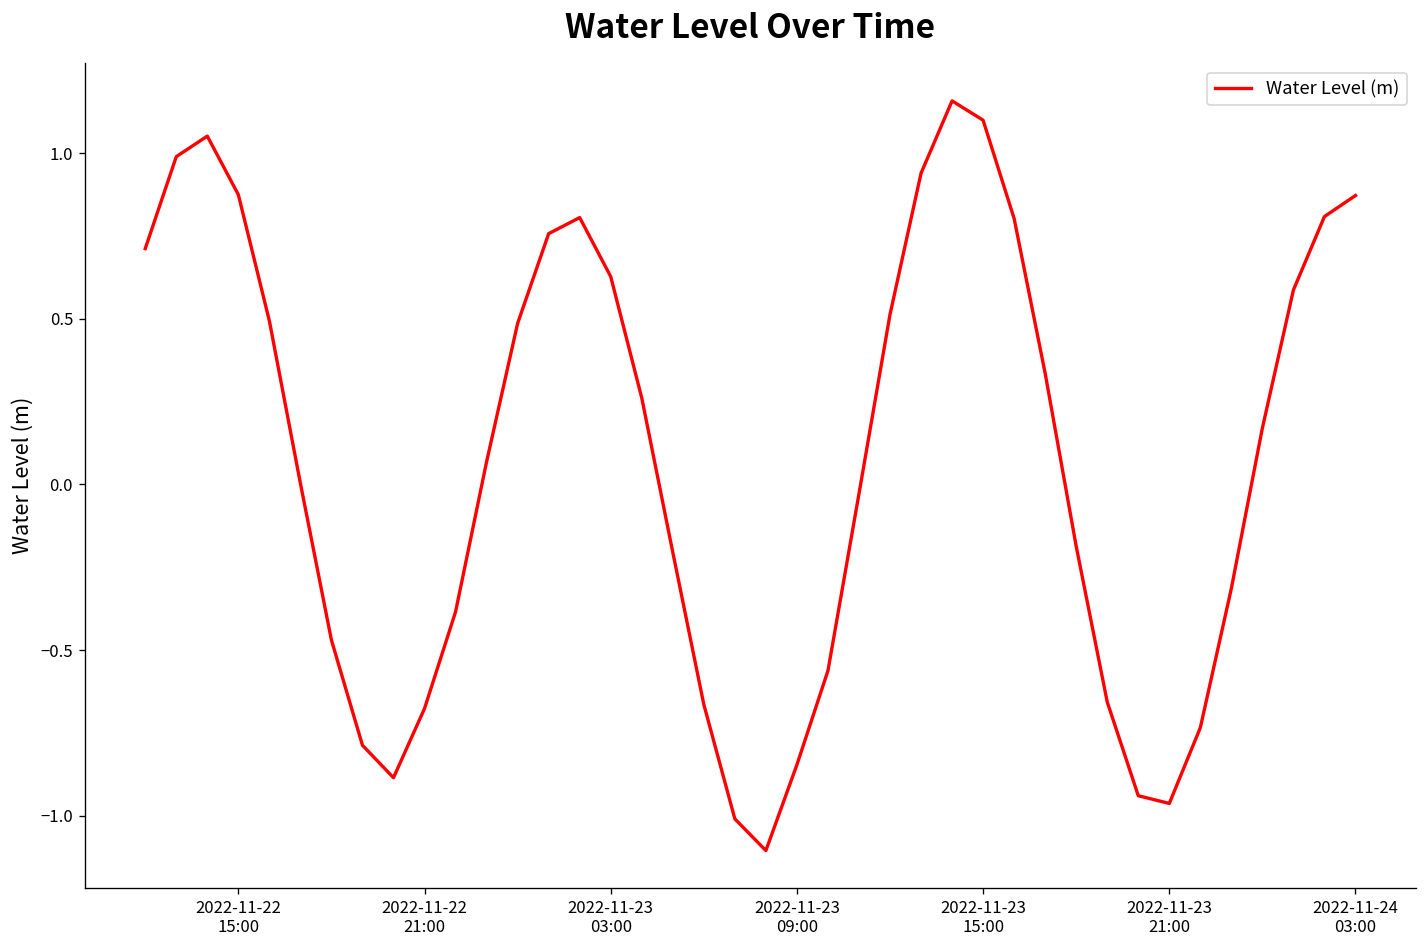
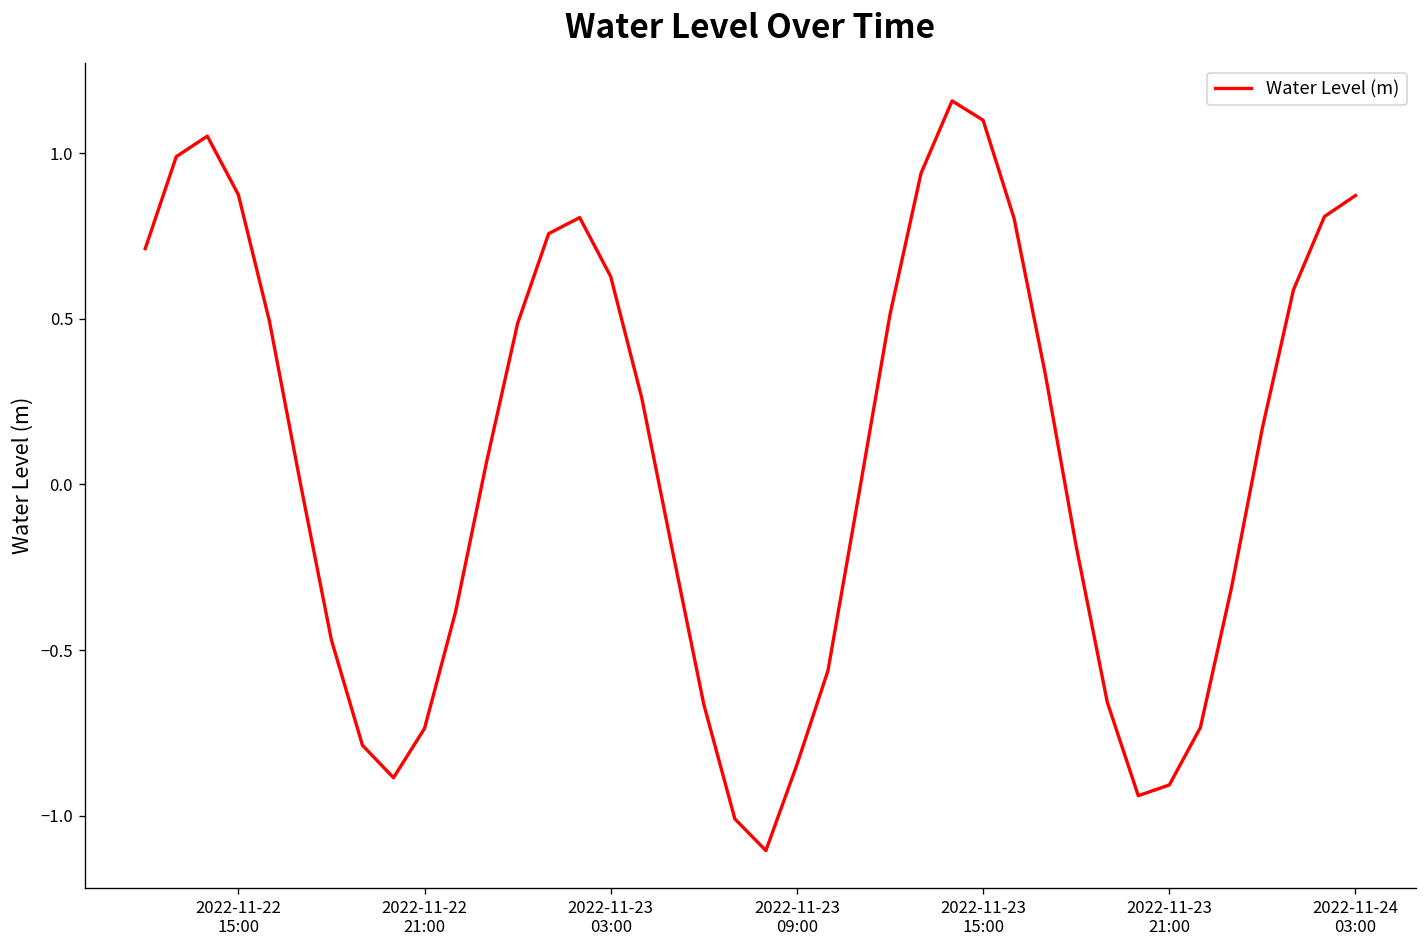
  {
    "2022-11-22 15:00": 0.87,
-   "2022-11-22 21:00": -0.68,
+   "2022-11-22 21:00": -0.74,
    "2022-11-23 03:00": 0.63,
    "2022-11-23 09:00": -0.85,
    "2022-11-23 15:00": 1.10,
-   "2022-11-23 21:00": -0.96,
+   "2022-11-23 21:00": -0.91,
    "2022-11-24 03:00": 0.87
  }
